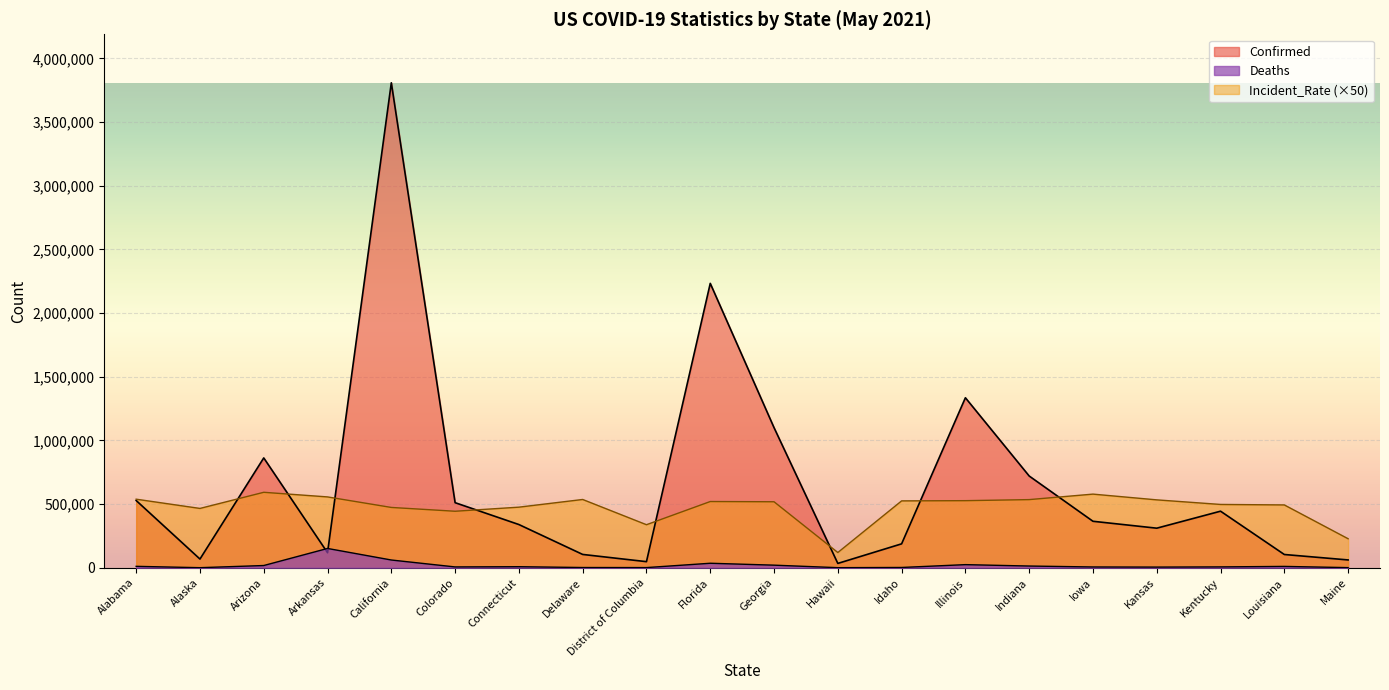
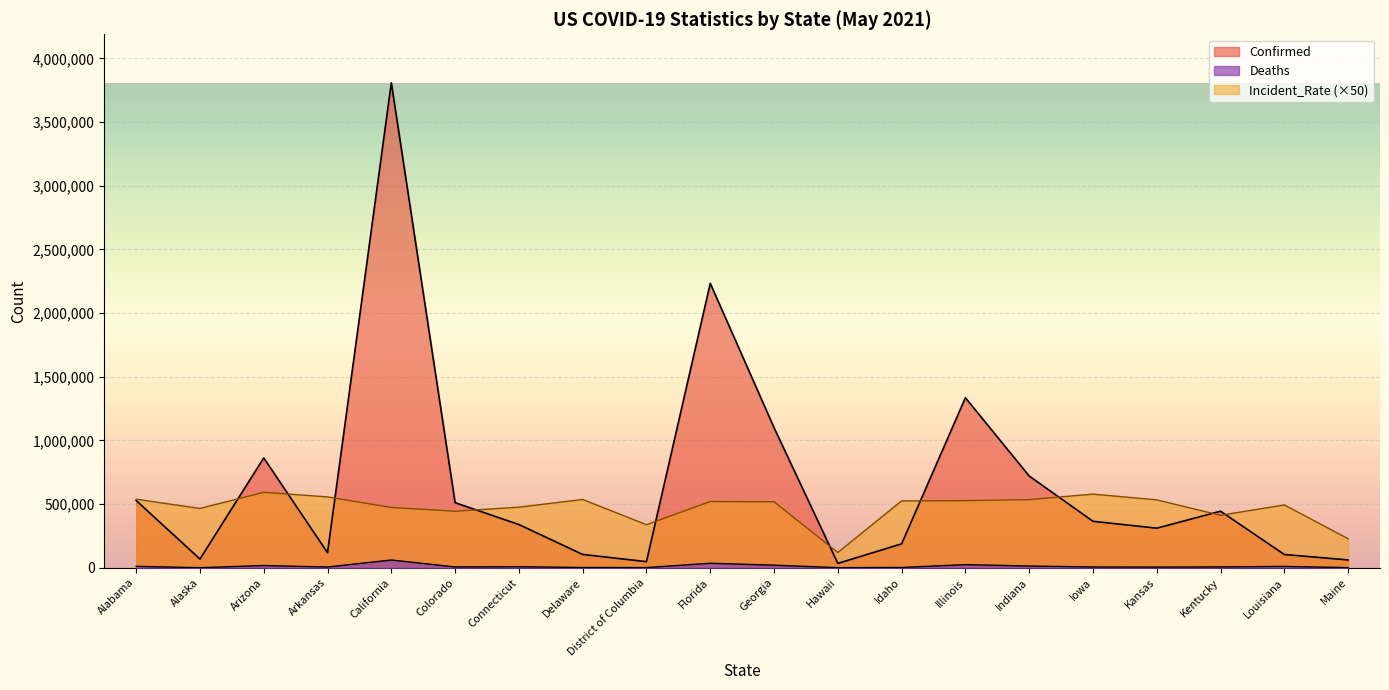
  {
    "Confirmed": {
      "Alaska": "70,000",
      "Arizona": "860,000",
      "Arkansas": "120,000",
      "California": "3,810,000",
      "Colorado": "510,000",
      "Connecticut": "340,000",
      "Delaware": "100,000",
      "District of Columbia": "50,000",
      "Florida": "2,230,000",
      "Georgia": "1,100,000",
      "Hawaii": "30,000",
      "Idaho": "190,000",
      "Illinois": "1,340,000",
      "Indiana": "720,000",
      "Iowa": "360,000",
      "Kansas": "310,000",
      "Kentucky": "440,000",
      "Louisiana": "100,000",
      "Maine": "60,000"
    },
    "Deaths": {
      "Alabama": "10,000",
      "Alaska": "0",
      "Arizona": "20,000",
-     "Arkansas": "150,000",
+     "Arkansas": "10,000",
      "California": "60,000",
      "Colorado": "10,000",
      "Connecticut": "10,000",
      "Delaware": "0",
      "District of Columbia": "0",
      "Florida": "40,000",
      "Georgia": "20,000",
      "Hawaii": "0",
      "Idaho": "0",
      "Illinois": "20,000",
      "Indiana": "10,000",
      "Iowa": "10,000",
      "Kansas": "0",
      "Kentucky": "10,000",
      "Louisiana": "10,000",
      "Maine": "0"
    },
    "Incident_Rate (×50)": {
      "Alaska": "470,000",
      "Arizona": "590,000",
      "Arkansas": "560,000",
      "California": "470,000",
      "Colorado": "440,000",
      "Connecticut": "480,000",
      "Delaware": "540,000",
      "District of Columbia": "340,000",
      "Florida": "520,000",
      "Georgia": "520,000",
      "Hawaii": "120,000",
      "Idaho": "530,000",
      "Illinois": "530,000",
      "Indiana": "540,000",
      "Iowa": "580,000",
      "Kansas": "530,000",
-     "Kentucky": "500,000",
+     "Kentucky": "410,000",
      "Louisiana": "490,000",
      "Maine": "230,000"
    }
  }
